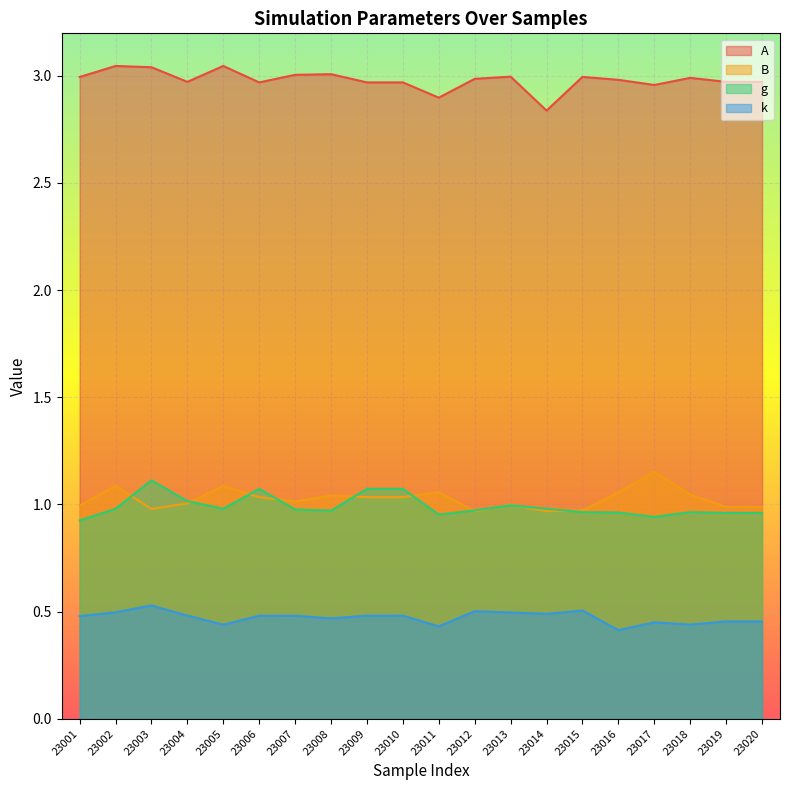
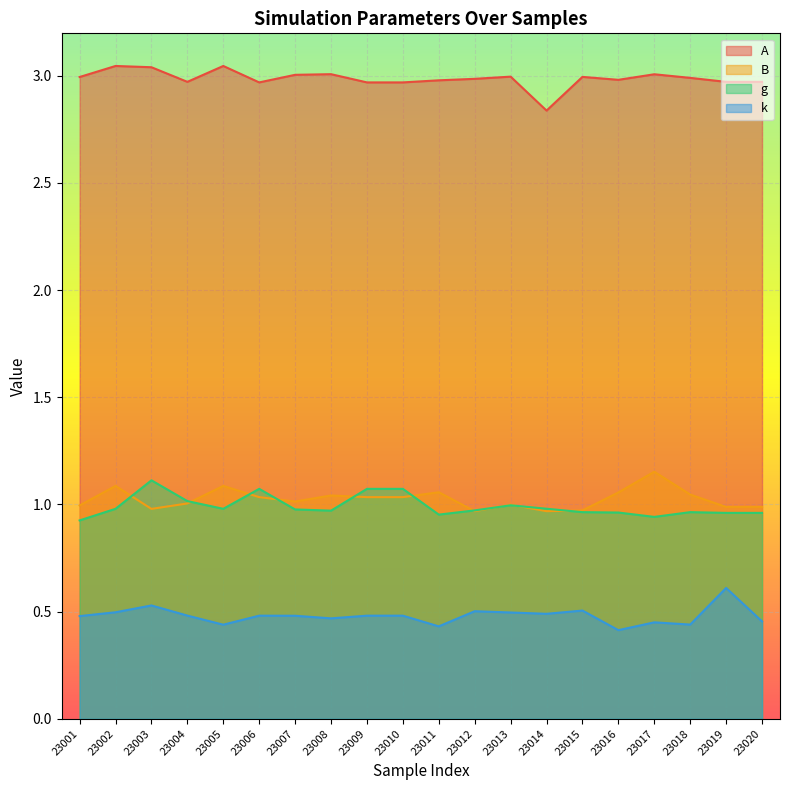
  {
    "A": {
      "23001": 2.99,
      "23002": 3.05,
      "23003": 3.04,
      "23004": 2.97,
      "23005": 3.05,
      "23006": 2.97,
      "23007": 3.00,
      "23008": 3.01,
      "23009": 2.97,
      "23010": 2.97,
-     "23011": 2.90,
+     "23011": 2.98,
      "23012": 2.99,
      "23013": 3.00,
      "23014": 2.84,
      "23015": 2.99,
      "23016": 2.98,
-     "23017": 2.96,
+     "23017": 3.01,
      "23018": 2.99
    },
    "B": {
      "23001": 1.00,
      "23002": 1.09,
      "23003": 0.98,
      "23005": 1.09,
      "23006": 1.03,
      "23007": 1.01,
      "23008": 1.04,
      "23009": 1.03,
      "23010": 1.03,
      "23011": 1.06,
      "23016": 1.06,
      "23017": 1.15,
      "23018": 1.05,
      "23019": 0.99,
      "23020": 0.99
    },
    "g": {
      "23001": 0.93,
      "23002": 0.98,
      "23003": 1.11,
      "23005": 0.98,
      "23006": 1.07,
      "23007": 0.98,
      "23008": 0.97,
      "23009": 1.07,
      "23010": 1.07,
      "23011": 0.95,
      "23016": 0.96,
      "23017": 0.94,
      "23018": 0.96,
      "23019": 0.96,
      "23020": 0.96
    },
    "k": {
      "23001": 0.48,
      "23002": 0.50,
      "23003": 0.53,
      "23004": 0.48,
      "23005": 0.44,
      "23006": 0.48,
      "23007": 0.48,
      "23008": 0.47,
      "23009": 0.48,
      "23010": 0.48,
      "23011": 0.43,
      "23012": 0.50,
      "23013": 0.50,
      "23014": 0.49,
      "23015": 0.51,
      "23016": 0.41,
      "23017": 0.45,
      "23018": 0.44,
-     "23019": 0.45,
+     "23019": 0.61,
      "23020": 0.45
    }
  }
